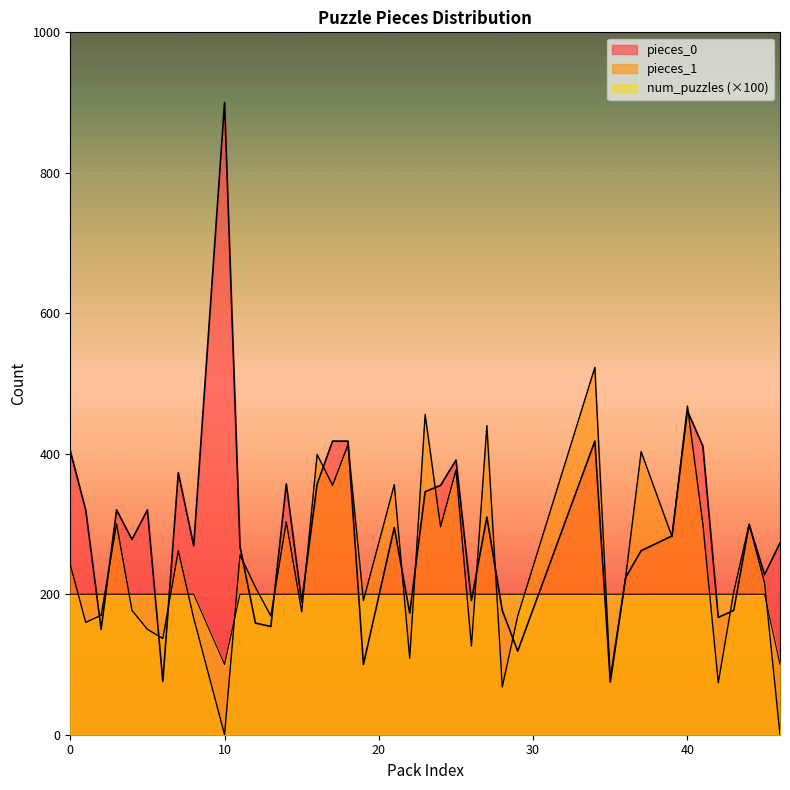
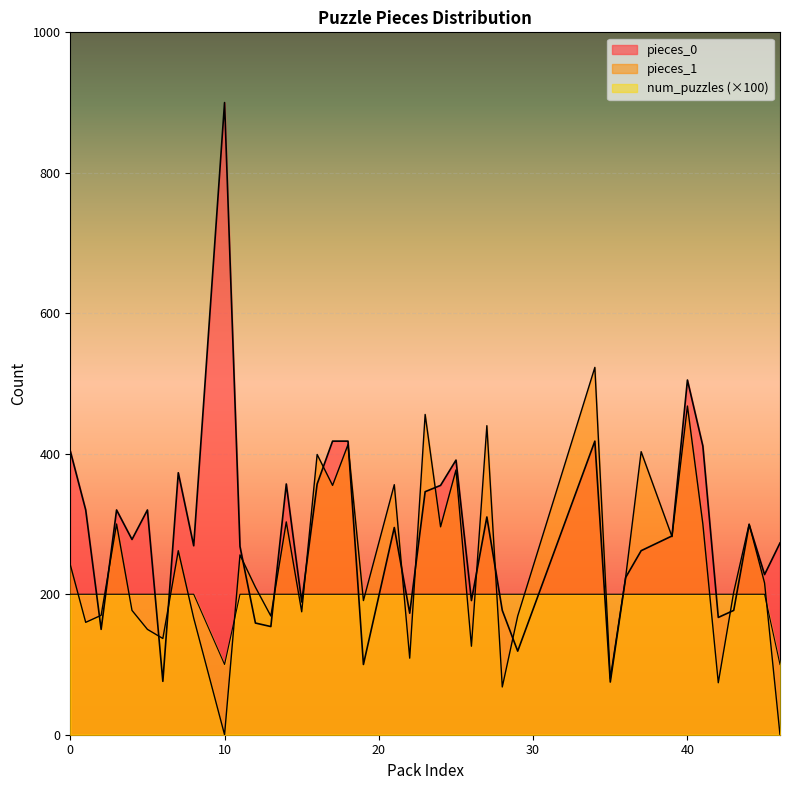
  {
    "pieces_0": {
      "0": 400,
      "10": 900,
-     "40": 460
+     "40": 510
    }
  }
